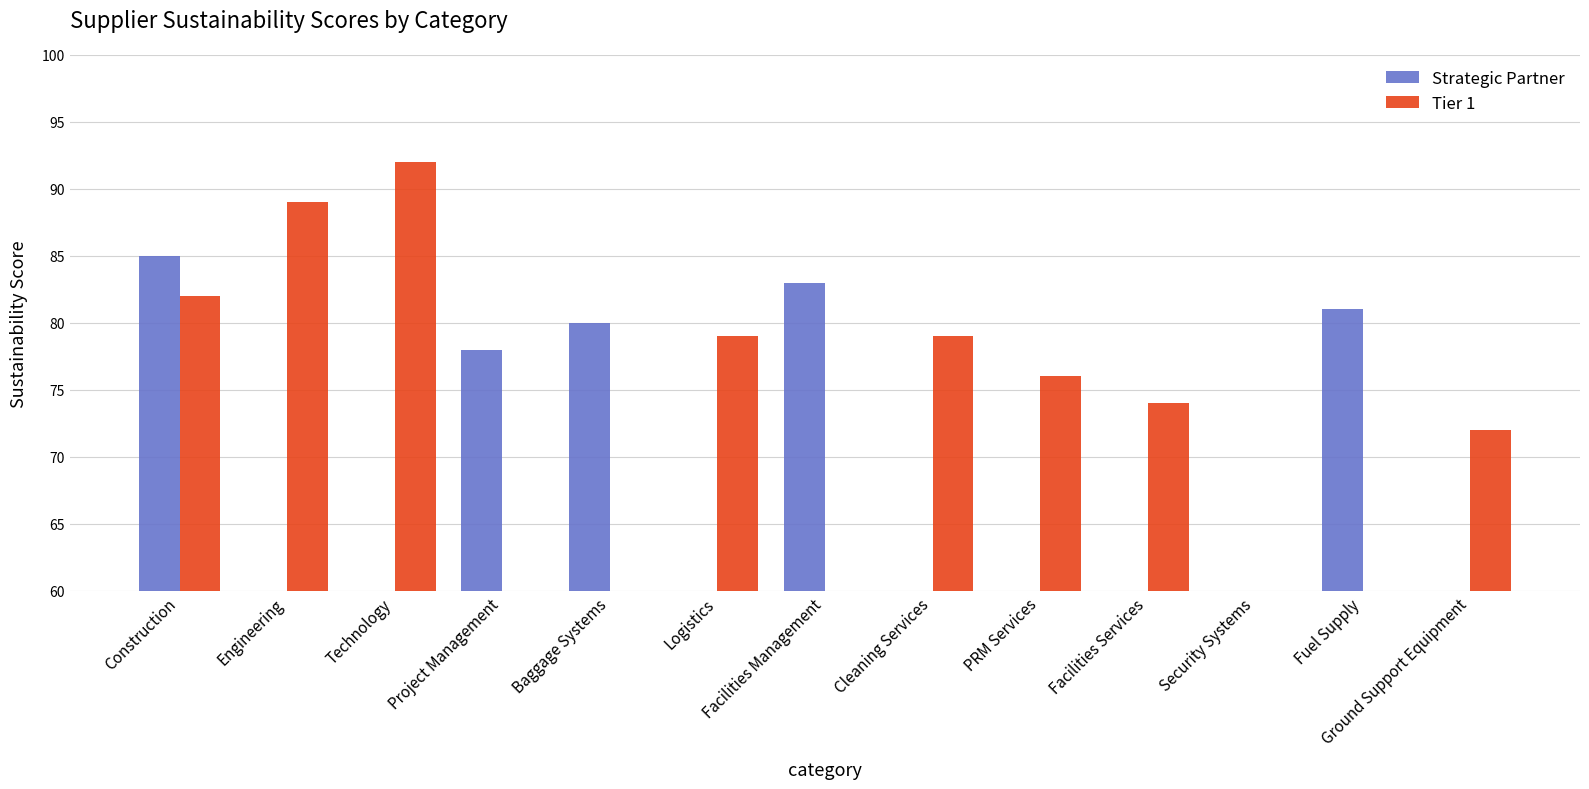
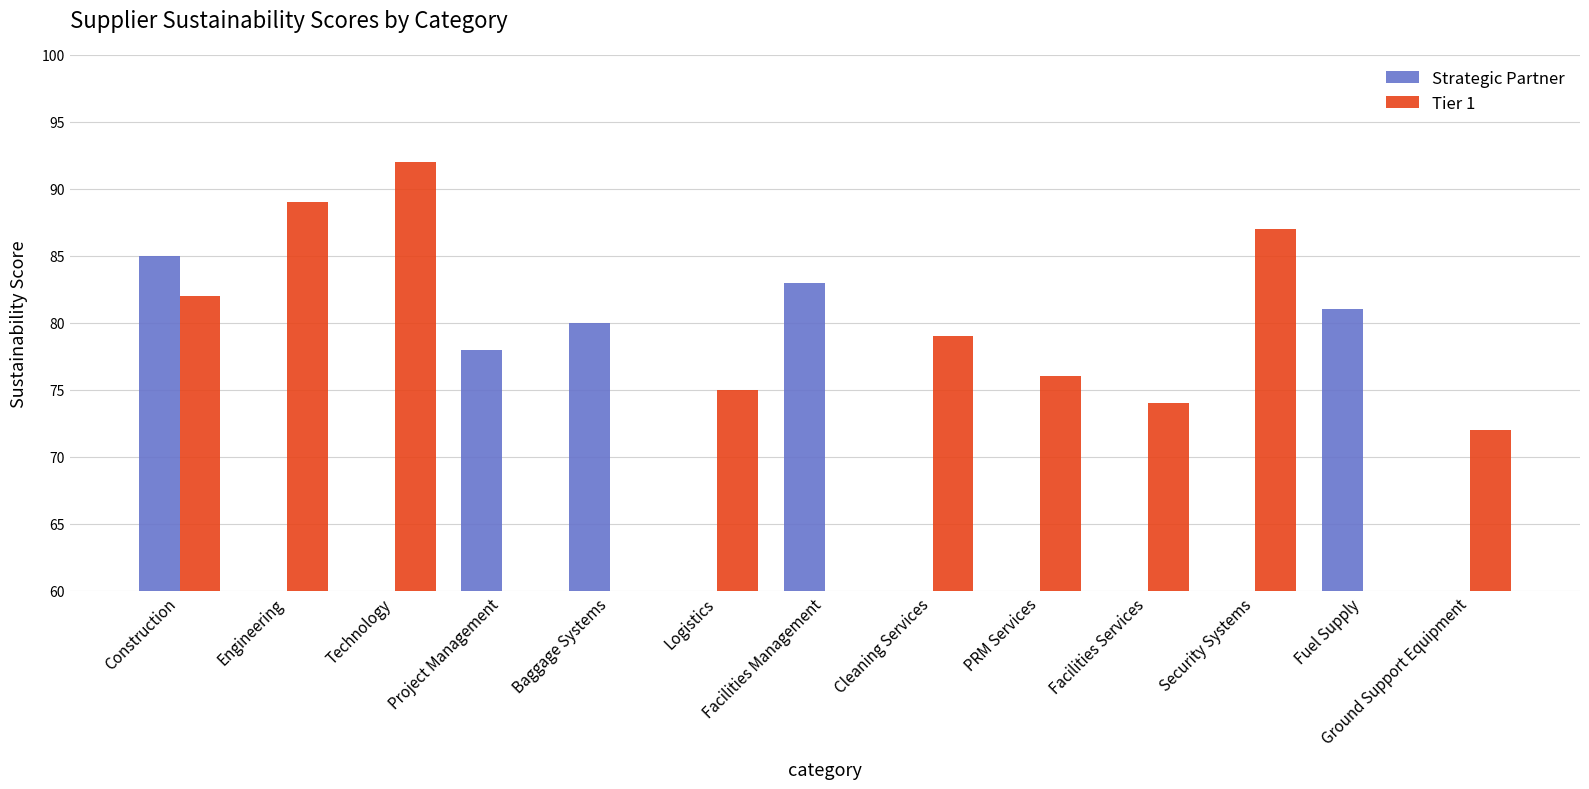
  {
    "Strategic Partner": {
      "Construction": 85,
      "Project Management": 78,
      "Baggage Systems": 80,
      "Facilities Management": 83,
      "Fuel Supply": 81
    },
    "Tier 1": {
      "Construction": 82,
      "Engineering": 89,
      "Technology": 92,
-     "Logistics": 79,
+     "Logistics": 75,
      "Cleaning Services": 79,
      "PRM Services": 76,
      "Facilities Services": 74,
-     "Security Systems": 60,
+     "Security Systems": 87,
      "Ground Support Equipment": 72
    }
  }
